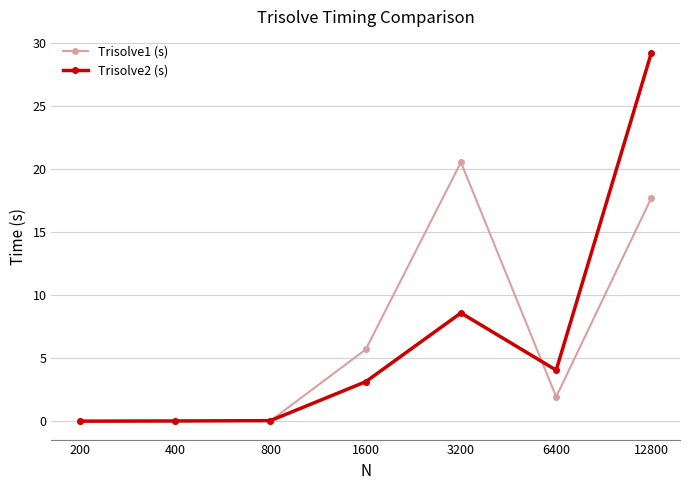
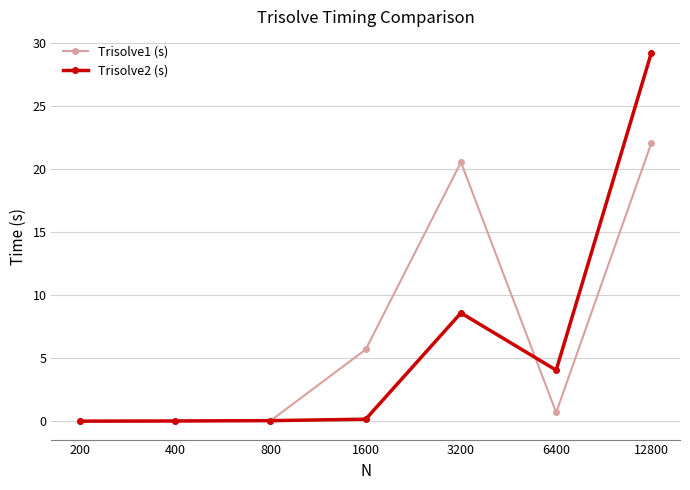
  {
    "Trisolve1 (s)": {
      "1600": 5.7,
      "3200": 20.5,
-     "6400": 1.9,
-     "12800": 17.7
+     "6400": 0.7,
+     "12800": 22.1
    },
    "Trisolve2 (s)": {
-     "1600": 3.1,
+     "1600": 0.2,
      "3200": 8.6,
      "6400": 4.1,
      "12800": 29.2
    }
  }
